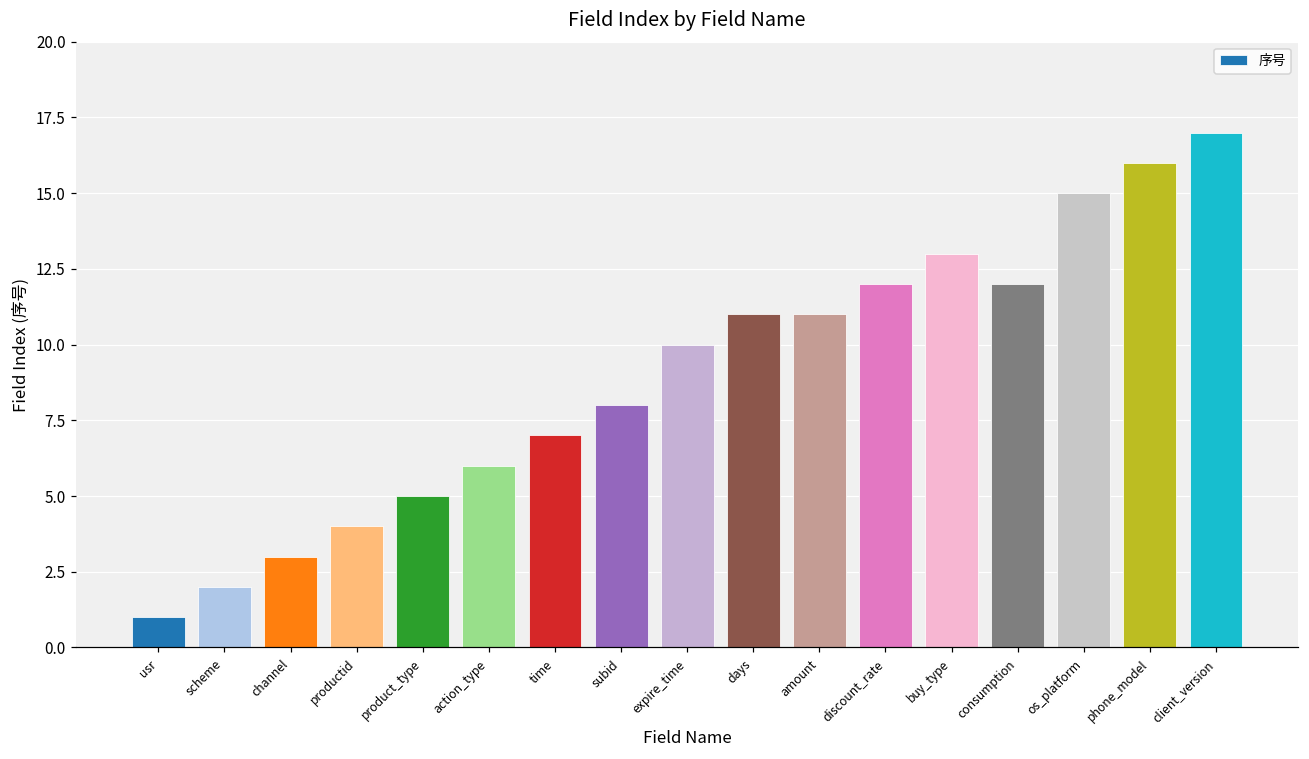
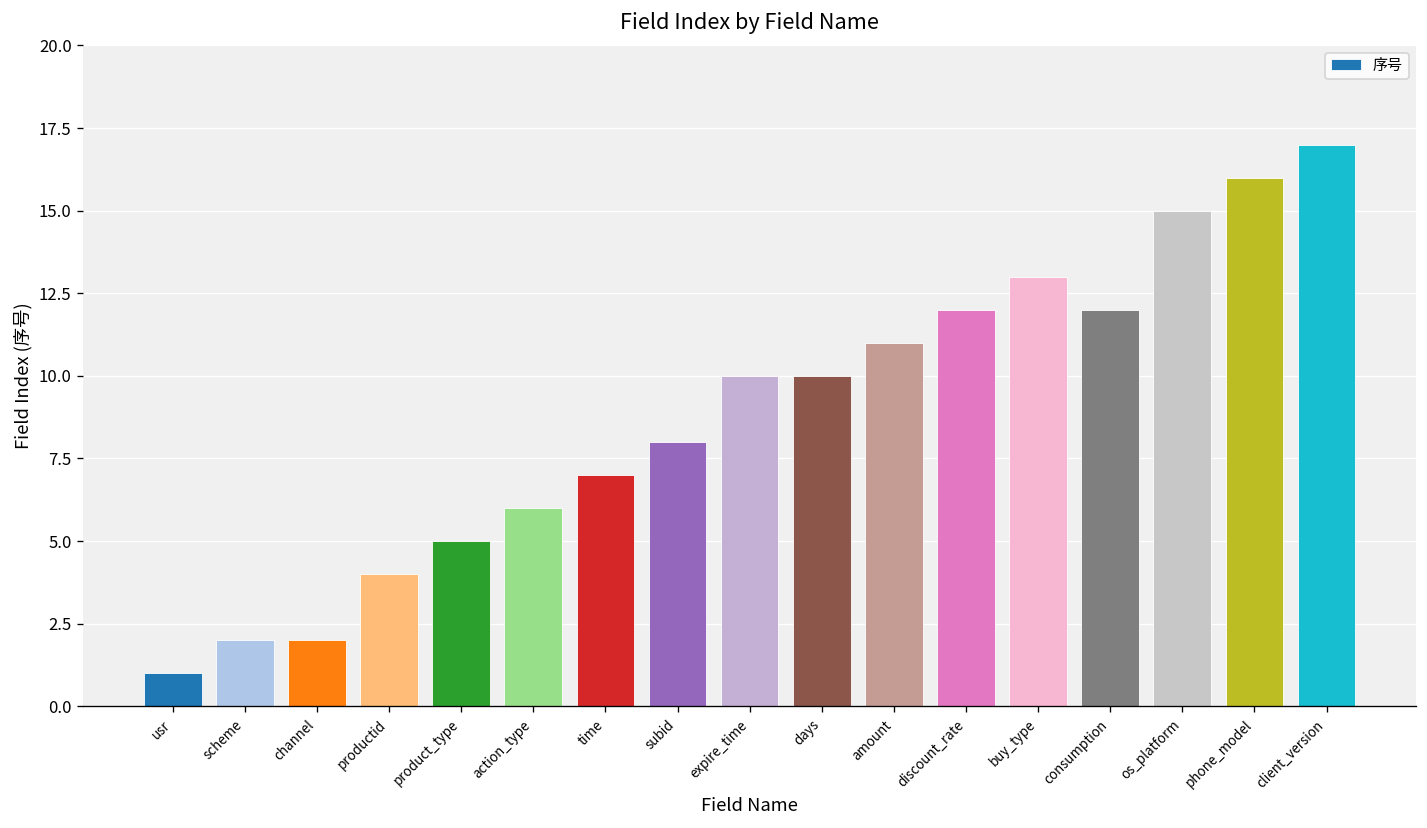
  {
    "usr": 1,
    "scheme": 2,
-   "channel": 3,
+   "channel": 2,
    "productid": 4,
    "product_type": 5,
    "action_type": 6,
    "time": 7,
    "subid": 8,
    "expire_time": 10,
-   "days": 11,
+   "days": 10,
    "amount": 11,
    "discount_rate": 12,
    "buy_type": 13,
    "consumption": 12,
    "os_platform": 15,
    "phone_model": 16,
    "client_version": 17
  }
